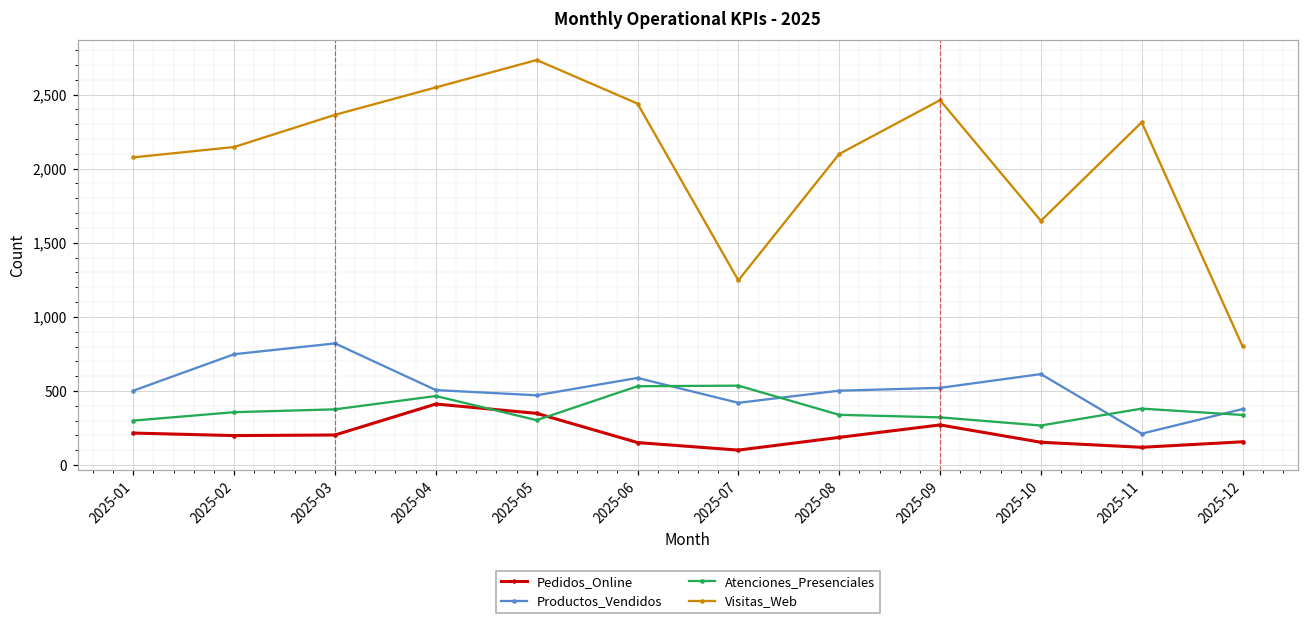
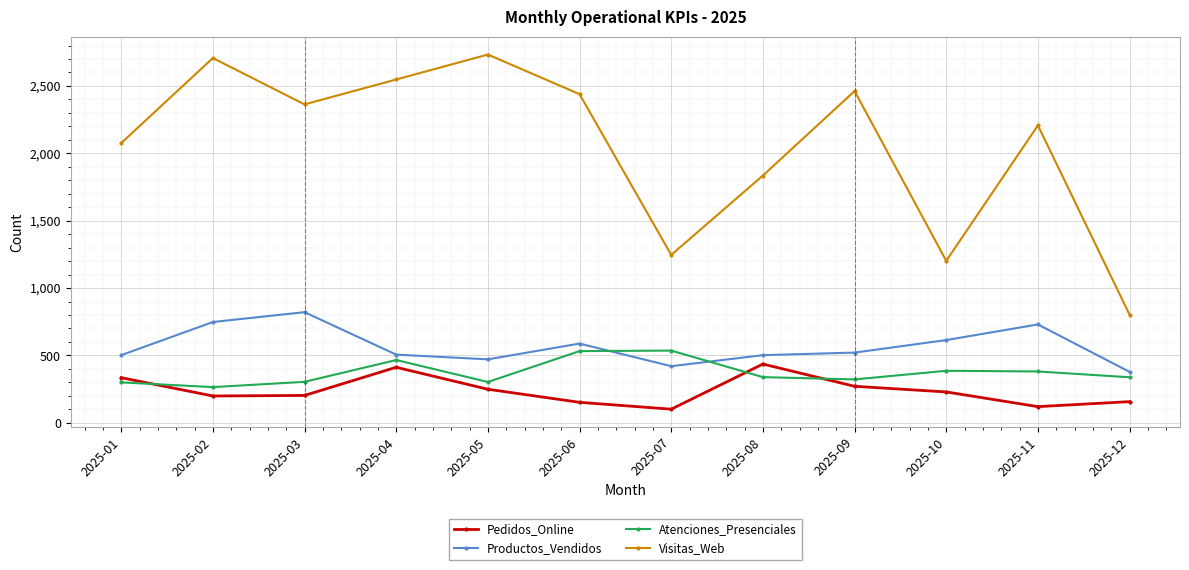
  {
    "Pedidos_Online": {
-     "2025-01": "220",
+     "2025-01": "340",
      "2025-02": "200",
      "2025-03": "200",
      "2025-04": "410",
-     "2025-05": "350",
+     "2025-05": "250",
      "2025-06": "150",
      "2025-07": "100",
-     "2025-08": "190",
+     "2025-08": "440",
      "2025-09": "270",
-     "2025-10": "150",
+     "2025-10": "230",
      "2025-11": "120",
      "2025-12": "160"
    },
    "Productos_Vendidos": {
      "2025-01": "500",
      "2025-02": "750",
      "2025-03": "820",
      "2025-04": "510",
      "2025-05": "470",
      "2025-06": "590",
      "2025-07": "420",
      "2025-08": "500",
      "2025-09": "520",
      "2025-10": "610",
-     "2025-11": "210",
+     "2025-11": "730",
      "2025-12": "380"
    },
    "Atenciones_Presenciales": {
      "2025-01": "300",
-     "2025-02": "360",
-     "2025-03": "380",
+     "2025-02": "270",
+     "2025-03": "300",
      "2025-04": "470",
      "2025-05": "300",
      "2025-06": "530",
      "2025-07": "540",
      "2025-08": "340",
      "2025-09": "320",
-     "2025-10": "270",
+     "2025-10": "390",
      "2025-11": "380",
      "2025-12": "340"
    },
    "Visitas_Web": {
      "2025-01": "2,080",
-     "2025-02": "2,150",
+     "2025-02": "2,710",
      "2025-03": "2,360",
      "2025-04": "2,550",
      "2025-05": "2,730",
      "2025-06": "2,440",
      "2025-07": "1,250",
-     "2025-08": "2,100",
+     "2025-08": "1,840",
      "2025-09": "2,460",
-     "2025-10": "1,650",
-     "2025-11": "2,310",
+     "2025-10": "1,200",
+     "2025-11": "2,210",
      "2025-12": "800"
    }
  }
